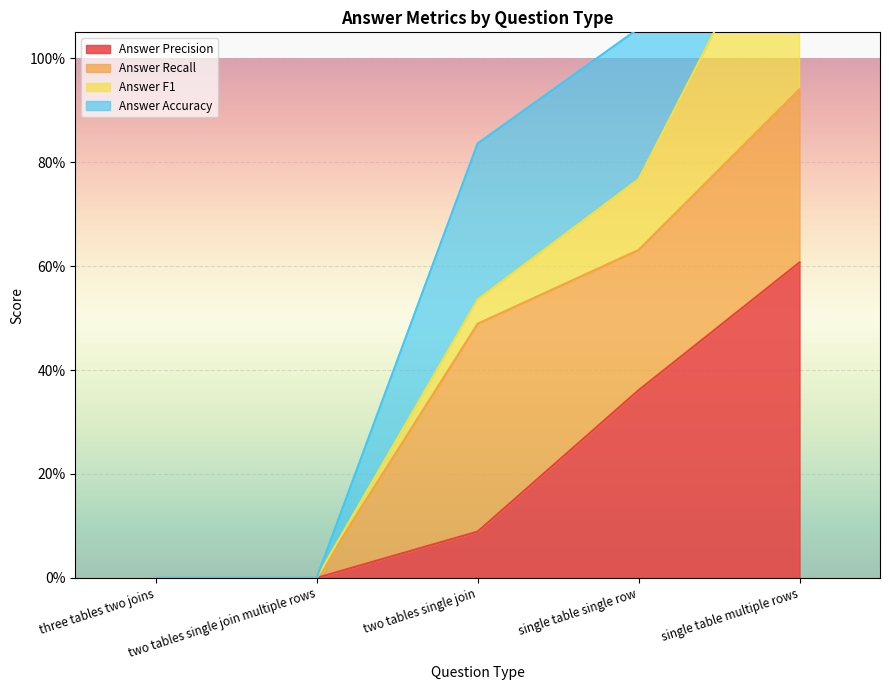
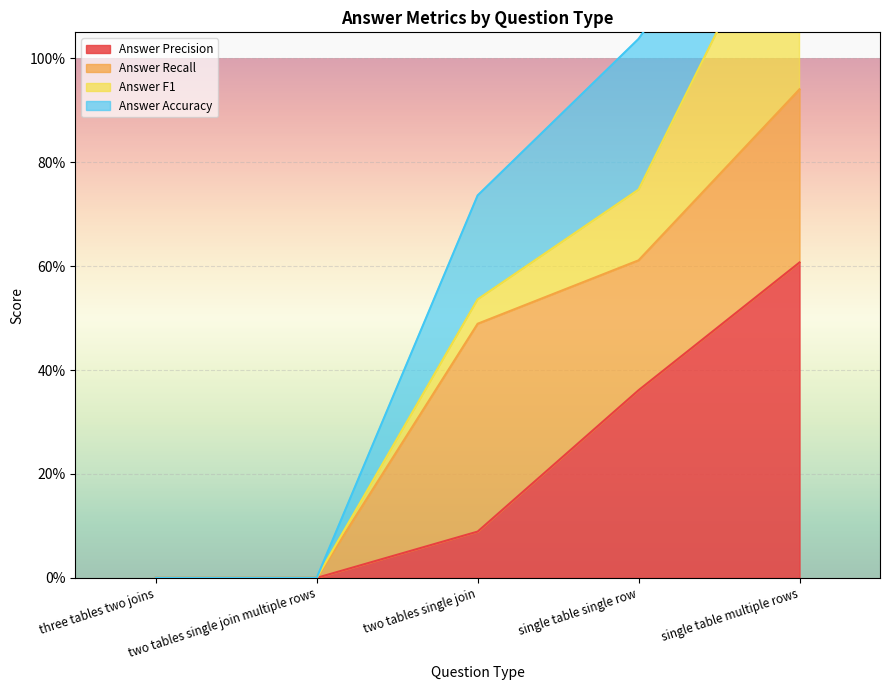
  {
    "Answer Precision": {
      "two tables single join": "9%",
      "single table single row": "36%",
      "single table multiple rows": "61%"
    },
    "Answer Recall": {
      "two tables single join": "40%",
-     "single table single row": "27%",
+     "single table single row": "25%",
      "single table multiple rows": "33%"
    },
    "Answer F1": {
      "two tables single join": "5%",
      "single table single row": "14%"
    },
    "Answer Accuracy": {
-     "two tables single join": "30%"
+     "two tables single join": "20%"
    }
  }
